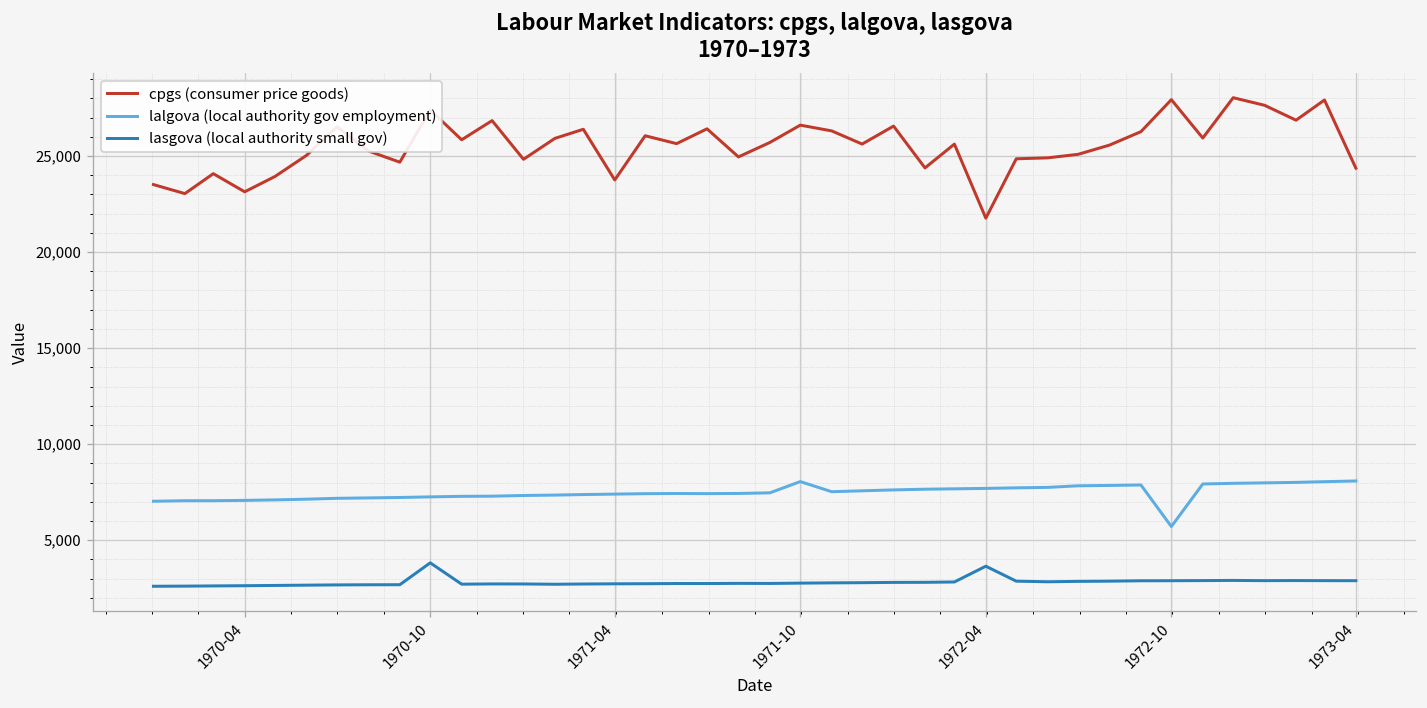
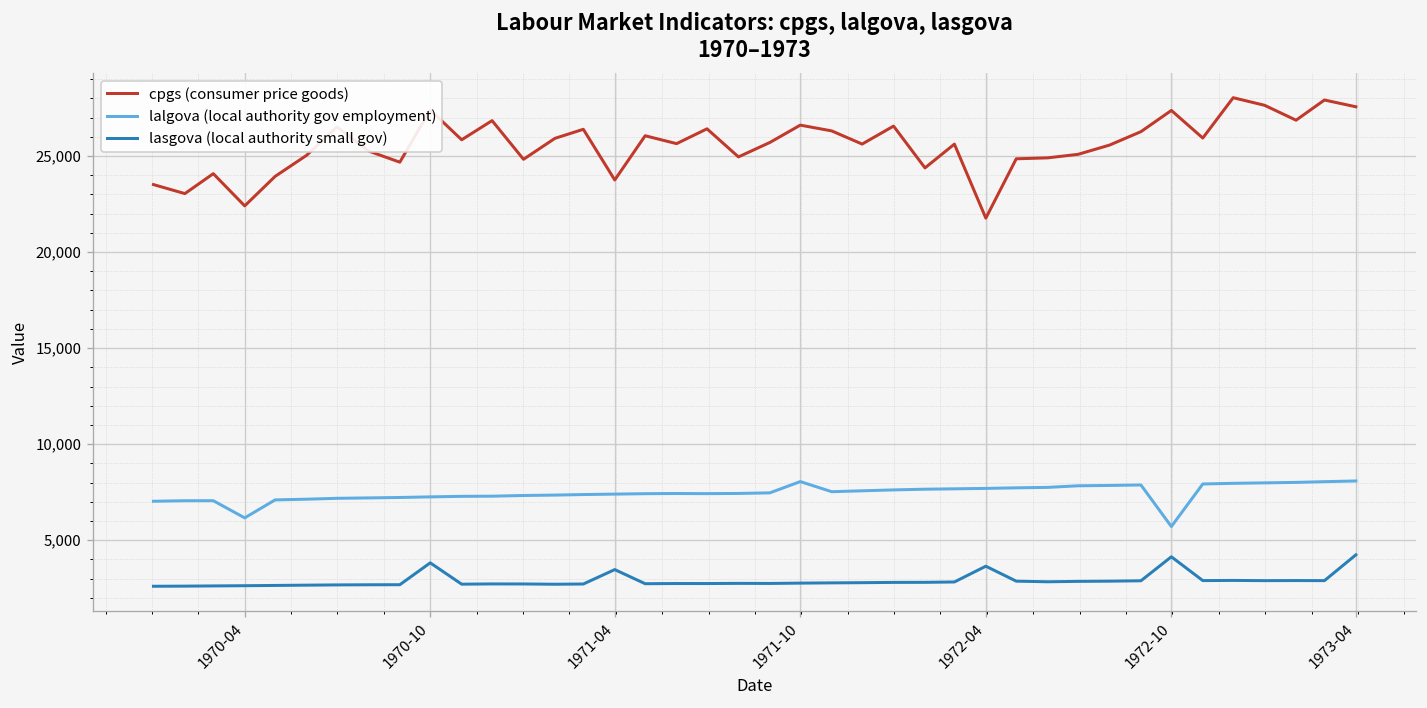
  {
    "cpgs (consumer price goods)": {
-     "1970-04": "23,100",
+     "1970-04": "22,400",
      "1971-04": "23,800",
      "1971-10": "26,600",
      "1972-04": "21,800",
-     "1972-10": "27,900",
-     "1973-04": "24,400"
+     "1972-10": "27,400",
+     "1973-04": "27,600"
    },
    "lalgova (local authority gov employment)": {
-     "1970-04": "7,100",
+     "1970-04": "6,200",
      "1970-10": "7,300",
      "1971-04": "7,400",
      "1971-10": "8,100",
      "1972-04": "7,700",
      "1972-10": "5,700",
      "1973-04": "8,100"
    },
    "lasgova (local authority small gov)": {
      "1970-04": "2,600",
      "1970-10": "3,800",
-     "1971-04": "2,700",
+     "1971-04": "3,500",
      "1971-10": "2,800",
      "1972-04": "3,600",
-     "1972-10": "2,900",
-     "1973-04": "2,900"
+     "1972-10": "4,100",
+     "1973-04": "4,200"
    }
  }
